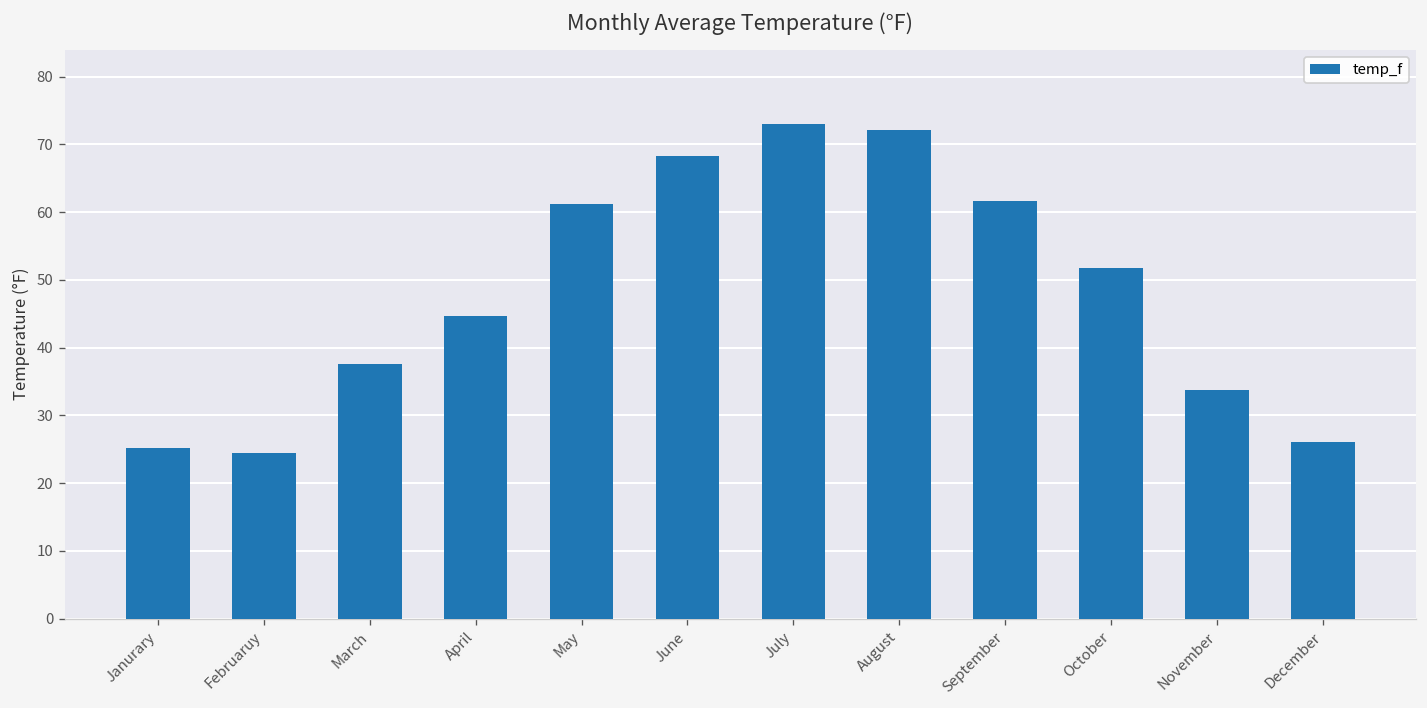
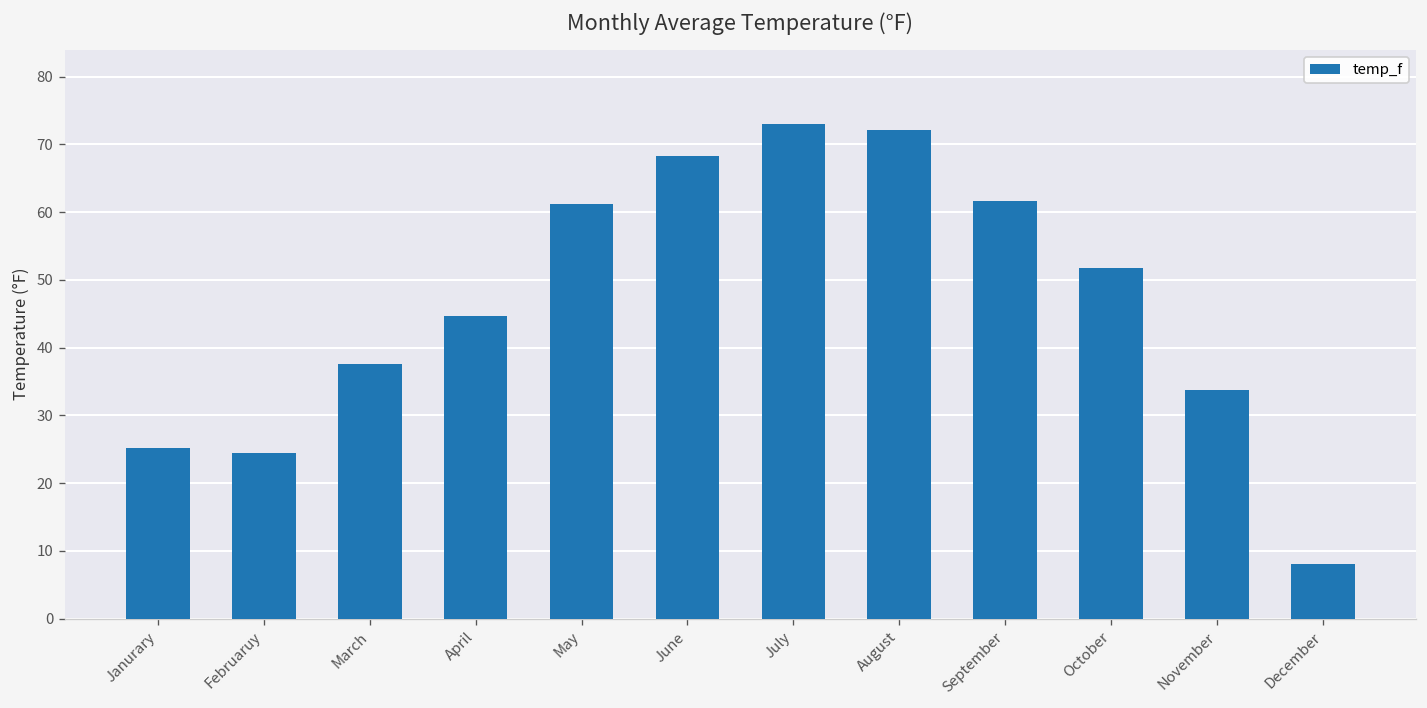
  {
    "Janurary": 25,
    "Februaruy": 24,
    "March": 38,
    "April": 45,
    "May": 61,
    "June": 68,
    "July": 73,
    "August": 72,
    "September": 62,
    "October": 52,
    "November": 34,
-   "December": 26
+   "December": 8
  }
